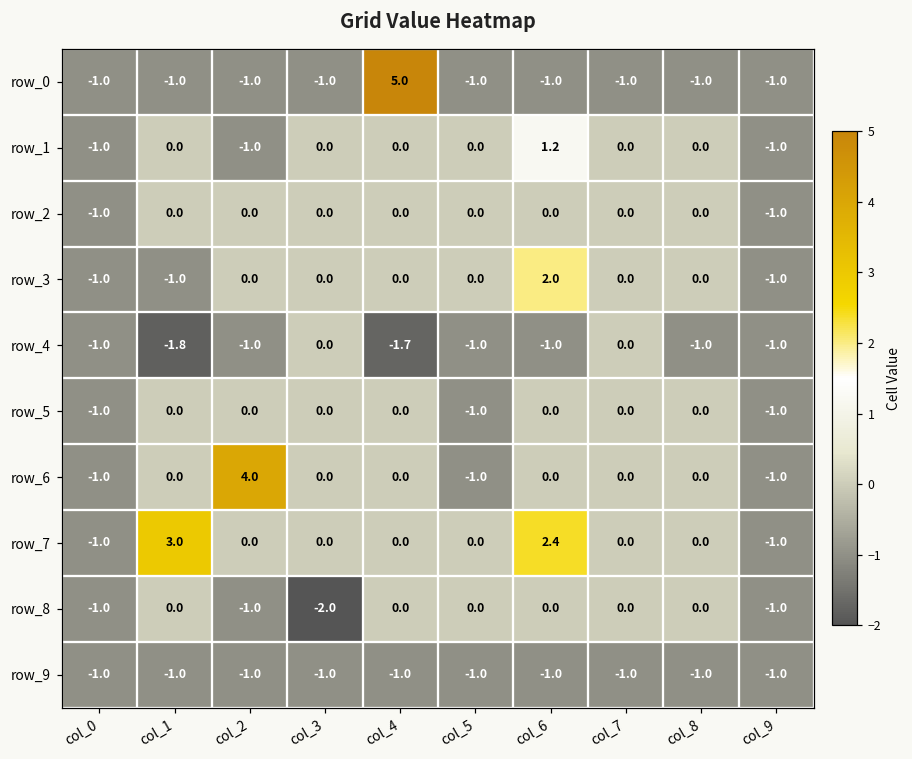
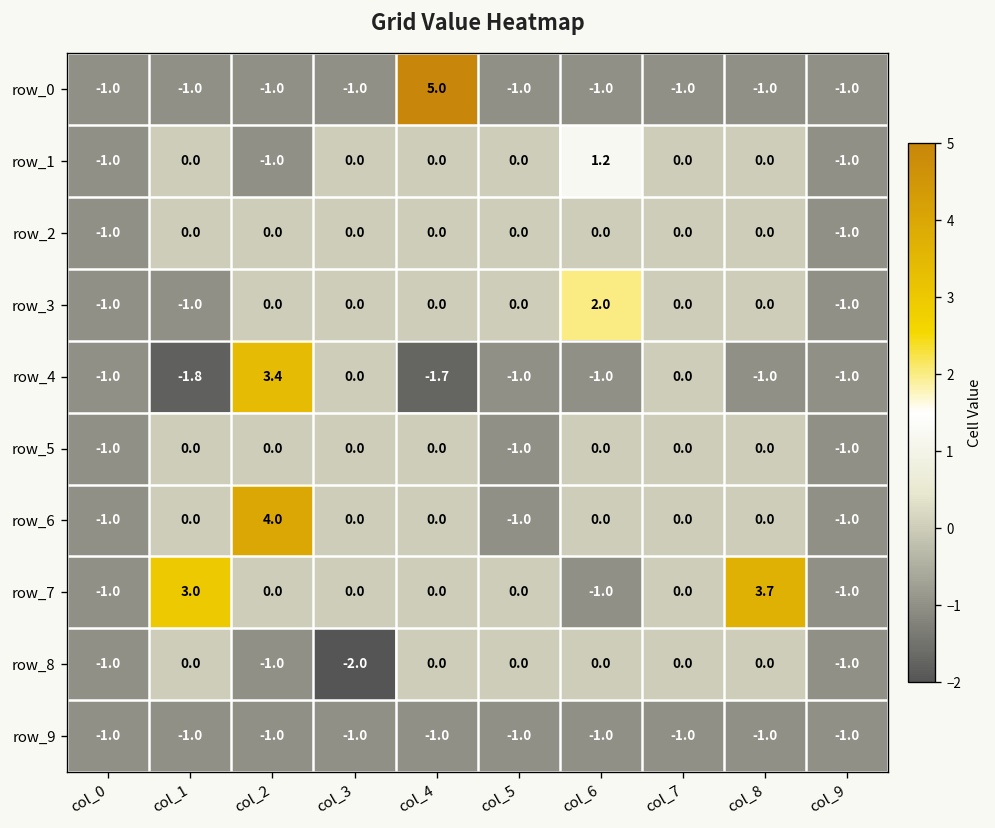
  {
    "row_0": {
      "col_0": -1.0,
      "col_1": -1.0,
      "col_2": -1.0,
      "col_3": -1.0,
      "col_4": 5.0,
      "col_5": -1.0,
      "col_6": -1.0,
      "col_7": -1.0,
      "col_8": -1.0,
      "col_9": -1.0
    },
    "row_1": {
      "col_0": -1.0,
      "col_1": 0.0,
      "col_2": -1.0,
      "col_3": 0.0,
      "col_4": 0.0,
      "col_5": 0.0,
      "col_6": 1.2,
      "col_7": 0.0,
      "col_8": 0.0,
      "col_9": -1.0
    },
    "row_2": {
      "col_0": -1.0,
      "col_1": 0.0,
      "col_2": 0.0,
      "col_3": 0.0,
      "col_4": 0.0,
      "col_5": 0.0,
      "col_6": 0.0,
      "col_7": 0.0,
      "col_8": 0.0,
      "col_9": -1.0
    },
    "row_3": {
      "col_0": -1.0,
      "col_1": -1.0,
      "col_2": 0.0,
      "col_3": 0.0,
      "col_4": 0.0,
      "col_5": 0.0,
      "col_6": 2.0,
      "col_7": 0.0,
      "col_8": 0.0,
      "col_9": -1.0
    },
    "row_4": {
      "col_0": -1.0,
      "col_1": -1.8,
-     "col_2": -1.0,
+     "col_2": 3.4,
      "col_3": 0.0,
      "col_4": -1.7,
      "col_5": -1.0,
      "col_6": -1.0,
      "col_7": 0.0,
      "col_8": -1.0,
      "col_9": -1.0
    },
    "row_5": {
      "col_0": -1.0,
      "col_1": 0.0,
      "col_2": 0.0,
      "col_3": 0.0,
      "col_4": 0.0,
      "col_5": -1.0,
      "col_6": 0.0,
      "col_7": 0.0,
      "col_8": 0.0,
      "col_9": -1.0
    },
    "row_6": {
      "col_0": -1.0,
      "col_1": 0.0,
      "col_2": 4.0,
      "col_3": 0.0,
      "col_4": 0.0,
      "col_5": -1.0,
      "col_6": 0.0,
      "col_7": 0.0,
      "col_8": 0.0,
      "col_9": -1.0
    },
    "row_7": {
      "col_0": -1.0,
      "col_1": 3.0,
      "col_2": 0.0,
      "col_3": 0.0,
      "col_4": 0.0,
      "col_5": 0.0,
-     "col_6": 2.4,
+     "col_6": -1.0,
      "col_7": 0.0,
-     "col_8": 0.0,
+     "col_8": 3.7,
      "col_9": -1.0
    },
    "row_8": {
      "col_0": -1.0,
      "col_1": 0.0,
      "col_2": -1.0,
      "col_3": -2.0,
      "col_4": 0.0,
      "col_5": 0.0,
      "col_6": 0.0,
      "col_7": 0.0,
      "col_8": 0.0,
      "col_9": -1.0
    },
    "row_9": {
      "col_0": -1.0,
      "col_1": -1.0,
      "col_2": -1.0,
      "col_3": -1.0,
      "col_4": -1.0,
      "col_5": -1.0,
      "col_6": -1.0,
      "col_7": -1.0,
      "col_8": -1.0,
      "col_9": -1.0
    }
  }
